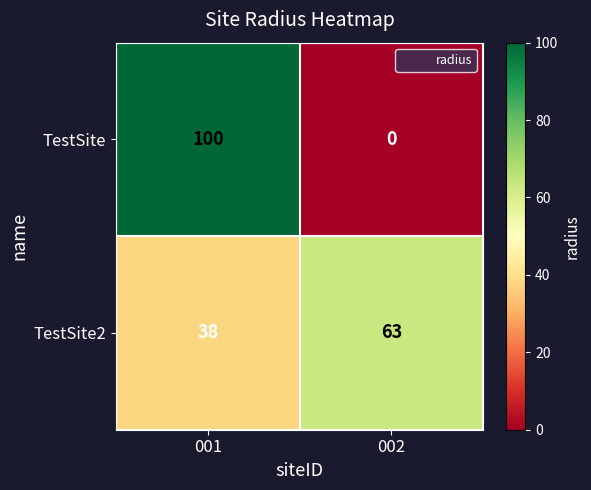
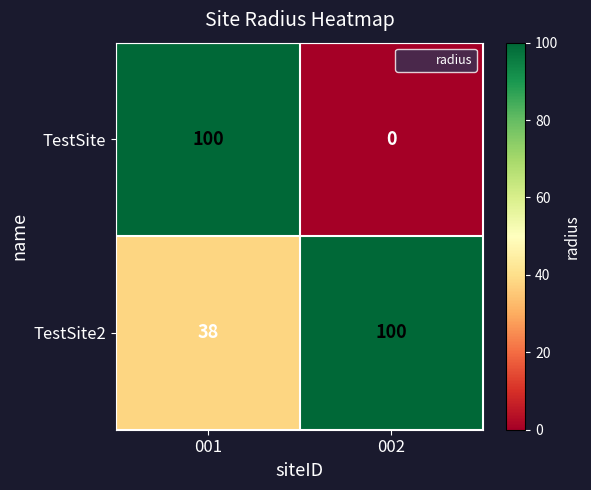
  {
    "TestSite": {
      "001": 100,
      "002": 0
    },
    "TestSite2": {
      "001": 38,
-     "002": 63
+     "002": 100
    }
  }
